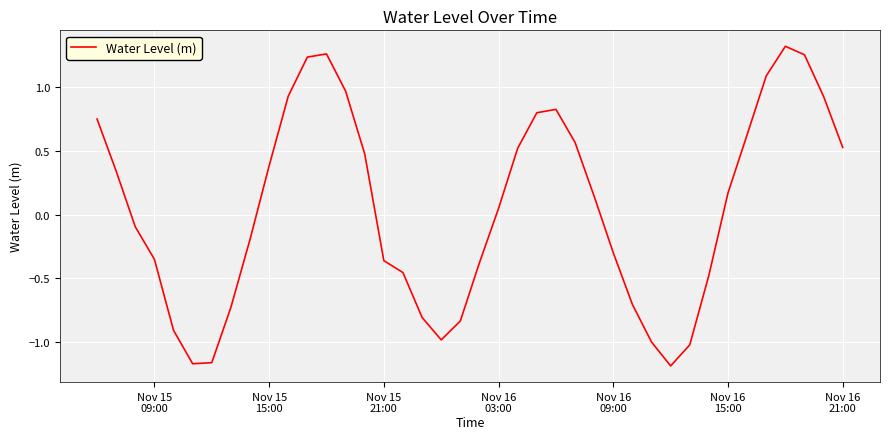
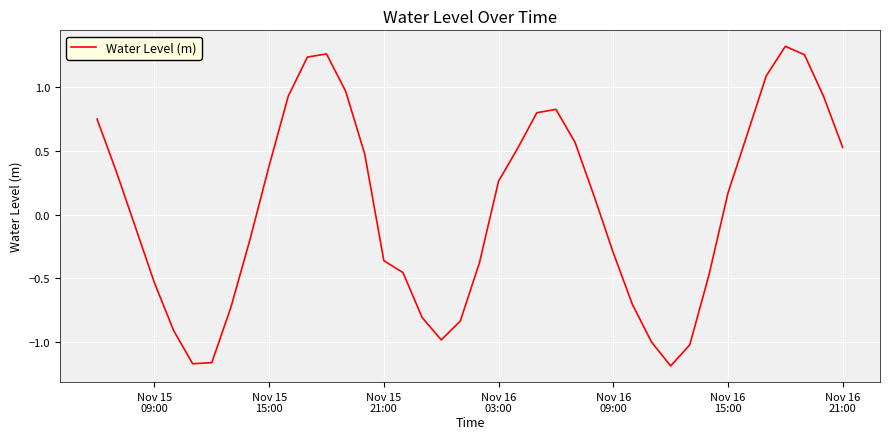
  {
-   "Nov 15 09:00": -0.35,
+   "Nov 15 09:00": -0.53,
    "Nov 15 15:00": 0.38,
    "Nov 15 21:00": -0.36,
-   "Nov 16 03:00": 0.05,
+   "Nov 16 03:00": 0.26,
    "Nov 16 09:00": -0.30,
    "Nov 16 15:00": 0.17,
    "Nov 16 21:00": 0.52
  }
